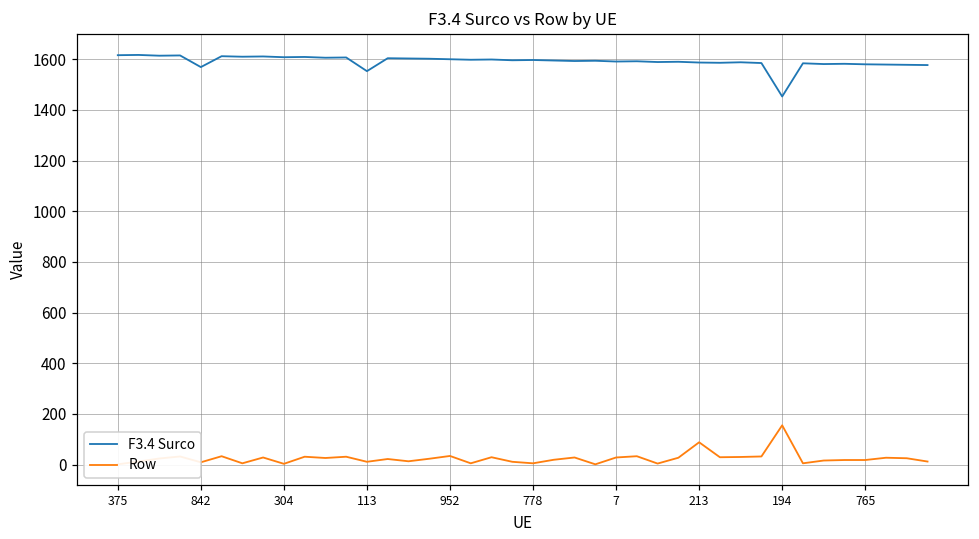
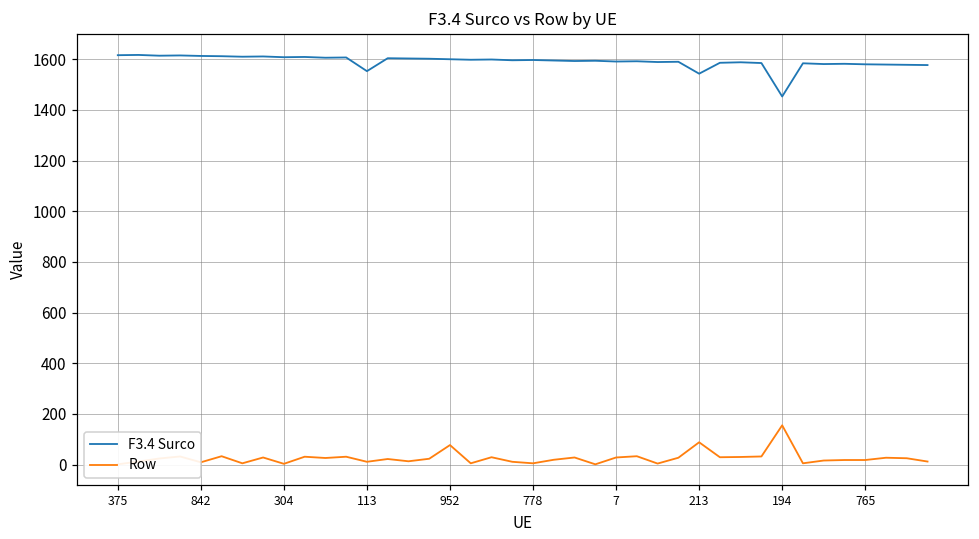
  {
    "F3.4 Surco": {
      "375": 1620,
-     "842": 1570,
+     "842": 1610,
      "304": 1610,
      "113": 1550,
      "952": 1600,
      "778": 1600,
-     "213": 1590,
+     "213": 1540,
      "194": 1450,
      "765": 1580
    },
    "Row": {
      "842": 10,
      "304": 0,
      "113": 10,
-     "952": 30,
+     "952": 80,
      "778": 10,
      "213": 90,
      "194": 160,
      "765": 20
    }
  }
